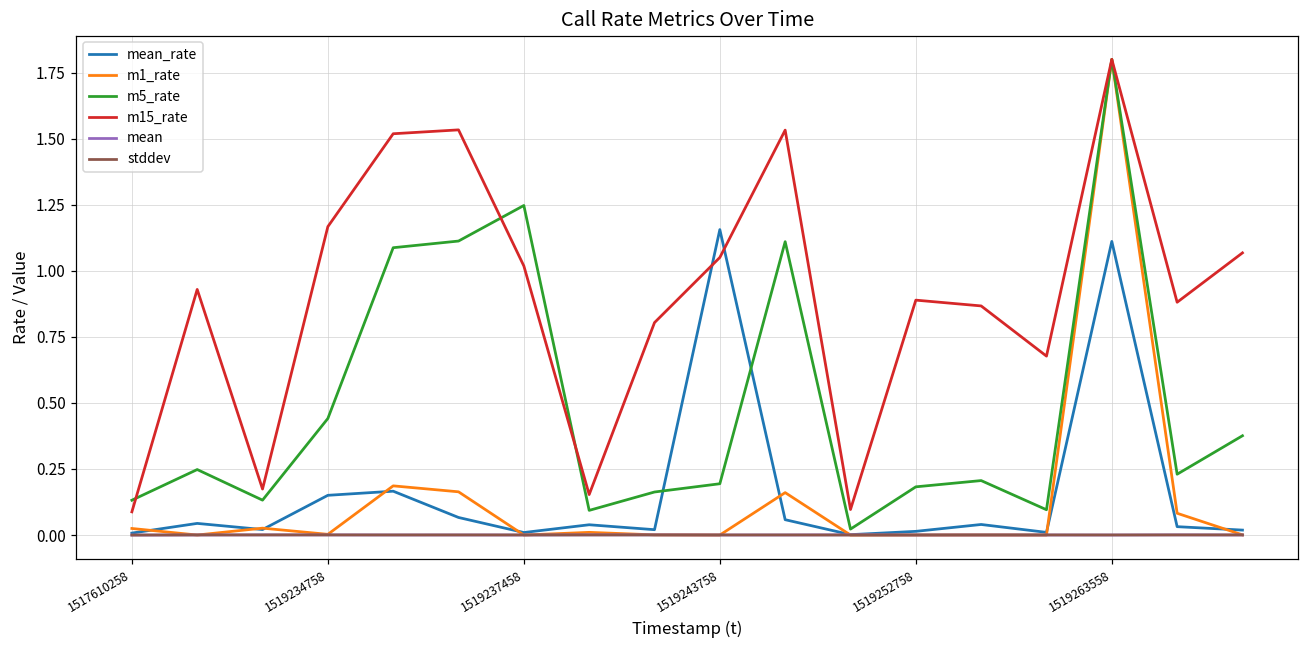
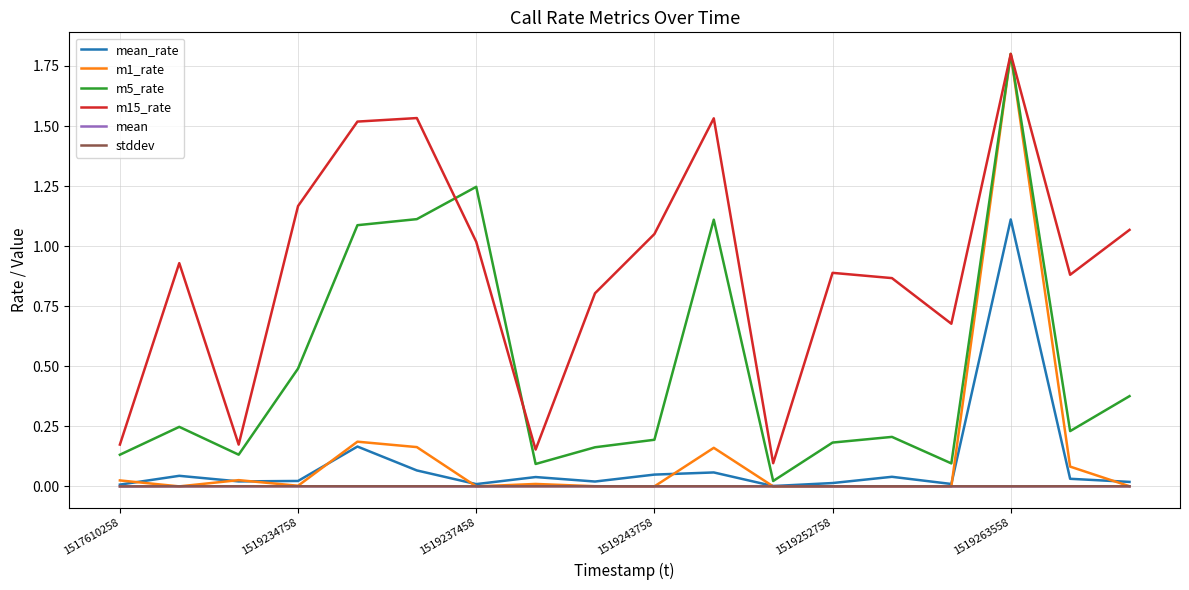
  {
    "mean_rate": {
-     "1519234758": 0.15,
-     "1519243758": 1.16,
+     "1519234758": 0.02,
+     "1519243758": 0.05,
      "1519252758": 0.01,
      "1519263558": 1.11
    },
    "m1_rate": {
      "1517610258": 0.02
    },
    "m5_rate": {
      "1517610258": 0.13,
-     "1519234758": 0.44,
+     "1519234758": 0.49,
      "1519237458": 1.25,
      "1519243758": 0.19,
      "1519252758": 0.18
    },
    "m15_rate": {
-     "1517610258": 0.09,
+     "1517610258": 0.17,
      "1519234758": 1.17,
      "1519237458": 1.02,
      "1519243758": 1.05,
      "1519252758": 0.89
    },
    "stddev": {
      "1519263558": 0.00
    }
  }
